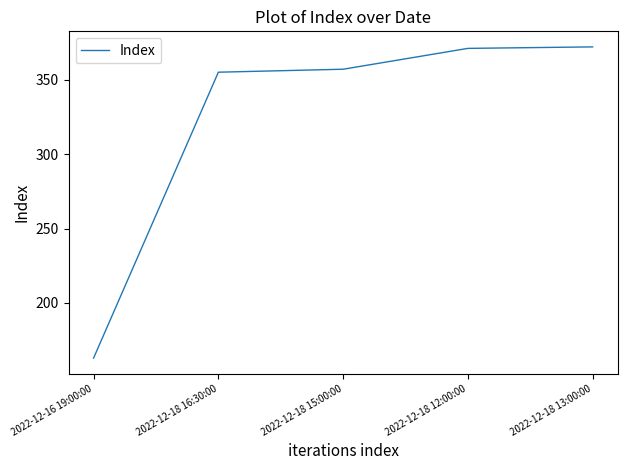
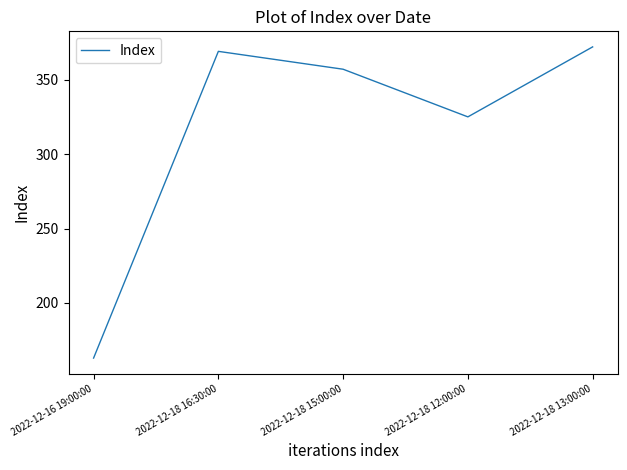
  {
    "2022-12-16 19:00:00": 163,
-   "2022-12-18 16:30:00": 355,
+   "2022-12-18 16:30:00": 369,
    "2022-12-18 15:00:00": 357,
-   "2022-12-18 12:00:00": 371,
+   "2022-12-18 12:00:00": 325,
    "2022-12-18 13:00:00": 372
  }
